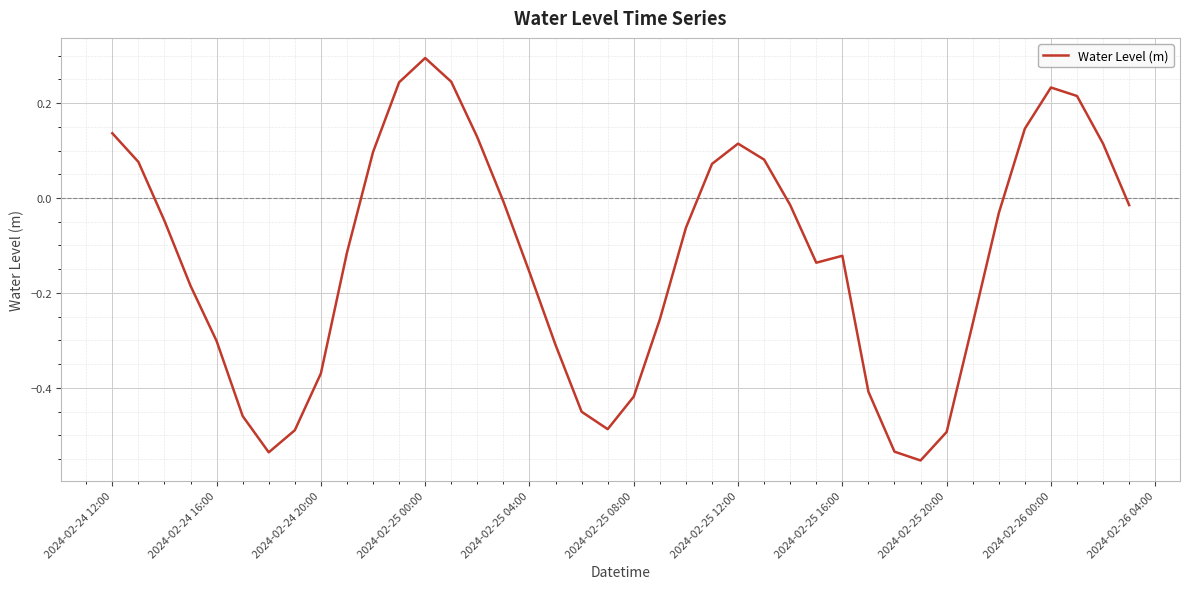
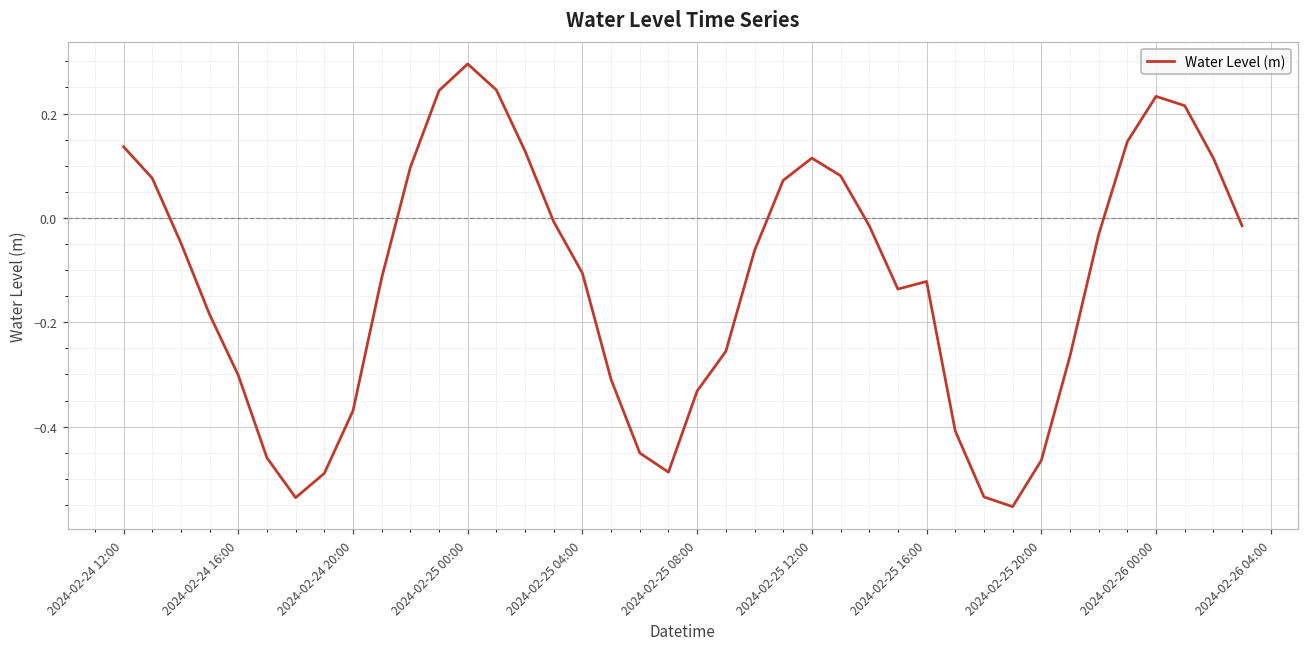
  {
    "2024-02-24 12:00": 0.14,
    "2024-02-24 16:00": -0.30,
    "2024-02-24 20:00": -0.37,
    "2024-02-25 00:00": 0.30,
-   "2024-02-25 04:00": -0.16,
-   "2024-02-25 08:00": -0.42,
+   "2024-02-25 04:00": -0.11,
+   "2024-02-25 08:00": -0.33,
    "2024-02-25 12:00": 0.11,
    "2024-02-25 16:00": -0.12,
-   "2024-02-25 20:00": -0.49,
+   "2024-02-25 20:00": -0.46,
    "2024-02-26 00:00": 0.23
  }
